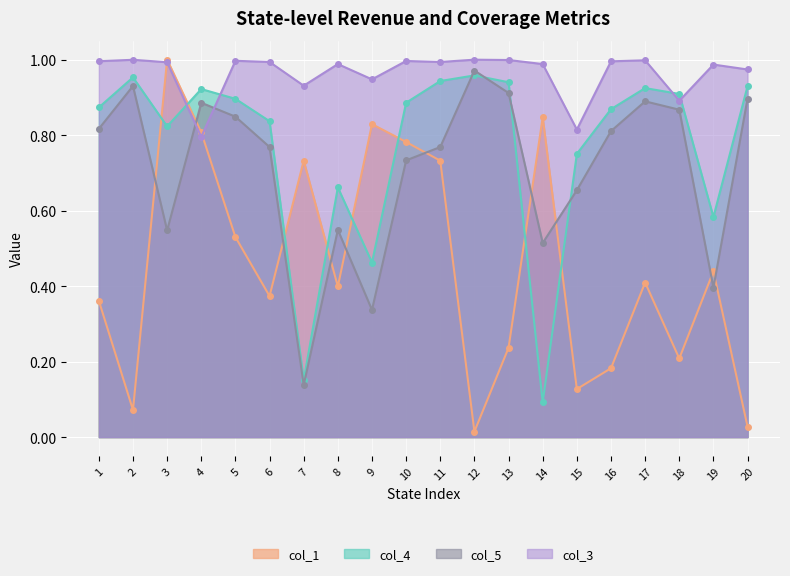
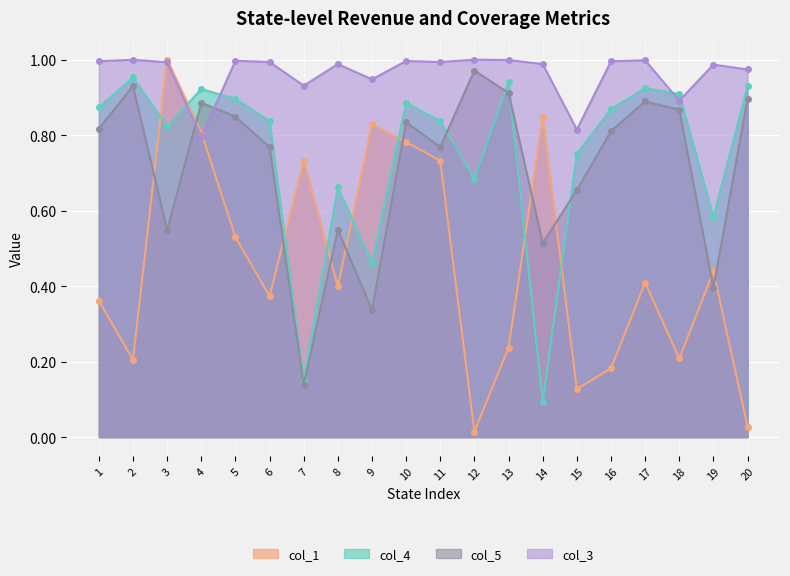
  {
    "col_1": {
      "1": 0.36,
-     "2": 0.07,
+     "2": 0.20,
      "3": 1.00,
      "4": 0.81,
      "5": 0.53,
      "6": 0.37,
      "7": 0.73,
      "8": 0.40,
      "9": 0.83,
      "10": 0.78,
      "11": 0.73,
      "12": 0.01,
      "13": 0.24,
      "14": 0.85,
      "15": 0.13,
      "16": 0.18,
      "17": 0.41,
      "18": 0.21,
      "19": 0.44,
      "20": 0.03
    },
    "col_4": {
      "1": 0.87,
      "2": 0.95,
      "3": 0.82,
      "4": 0.92,
      "5": 0.90,
      "6": 0.84,
      "7": 0.15,
      "8": 0.66,
      "9": 0.46,
      "10": 0.89,
-     "11": 0.94,
-     "12": 0.96,
+     "11": 0.84,
+     "12": 0.68,
      "13": 0.94,
      "14": 0.09,
      "15": 0.75,
      "16": 0.87,
      "17": 0.92,
      "18": 0.91,
      "19": 0.58,
      "20": 0.93
    },
    "col_5": {
      "1": 0.82,
      "2": 0.93,
      "3": 0.55,
      "4": 0.89,
      "5": 0.85,
      "6": 0.77,
      "7": 0.14,
      "8": 0.55,
      "9": 0.34,
-     "10": 0.73,
+     "10": 0.83,
      "11": 0.77,
      "12": 0.97,
      "13": 0.91,
      "14": 0.51,
      "15": 0.65,
      "16": 0.81,
      "17": 0.89,
      "18": 0.87,
      "19": 0.40,
      "20": 0.90
    },
    "col_3": {
      "1": 1.00,
      "2": 1.00,
      "3": 0.99,
      "4": 0.80,
      "5": 1.00,
      "6": 0.99,
      "7": 0.93,
      "8": 0.99,
      "9": 0.95,
      "10": 1.00,
      "11": 0.99,
      "12": 1.00,
      "13": 1.00,
      "14": 0.99,
      "15": 0.81,
      "16": 1.00,
      "17": 1.00,
      "18": 0.89,
      "19": 0.99,
      "20": 0.97
    }
  }
